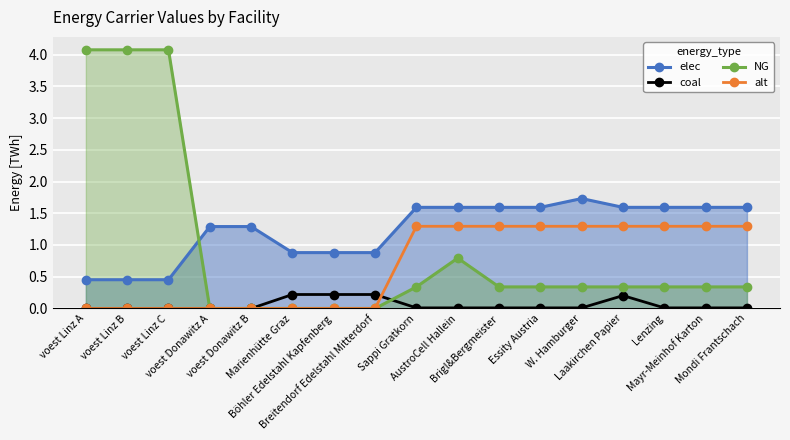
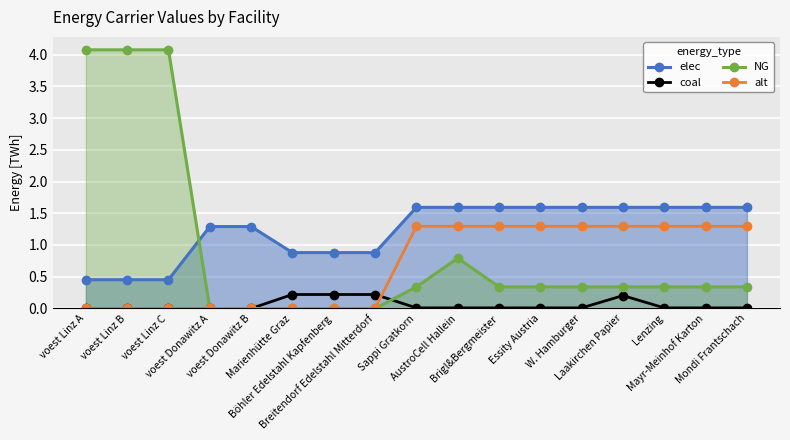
  {
    "elec": {
      "voest Linz A": 0.5,
      "voest Linz B": 0.5,
      "voest Linz C": 0.5,
      "voest Donawitz A": 1.3,
      "voest Donawitz B": 1.3,
      "Marienhütte Graz": 0.9,
      "Böhler Edelstahl Kapfenberg": 0.9,
      "Breitendorf Edelstahl Mitterdorf": 0.9,
      "Sappi Gratkorn": 1.6,
      "AustroCell Hallein": 1.6,
      "Brigl&Bergmeister": 1.6,
      "Essity Austria": 1.6,
-     "W. Hamburger": 1.7,
+     "W. Hamburger": 1.6,
      "Laakirchen Papier": 1.6,
      "Lenzing": 1.6,
      "Mayr-Meinhof Karton": 1.6,
      "Mondi Frantschach": 1.6
    },
    "coal": {
      "Marienhütte Graz": 0.2,
      "Böhler Edelstahl Kapfenberg": 0.2,
      "Breitendorf Edelstahl Mitterdorf": 0.2,
      "Sappi Gratkorn": 0.0,
      "AustroCell Hallein": 0.0,
      "Brigl&Bergmeister": 0.0,
      "Essity Austria": 0.0,
      "W. Hamburger": 0.0,
      "Laakirchen Papier": 0.2,
      "Lenzing": 0.0,
      "Mayr-Meinhof Karton": 0.0,
      "Mondi Frantschach": 0.0
    },
    "NG": {
      "voest Linz A": 4.1,
      "voest Linz B": 4.1,
      "voest Linz C": 4.1,
      "Sappi Gratkorn": 0.3,
      "AustroCell Hallein": 0.8,
      "Brigl&Bergmeister": 0.3,
      "Essity Austria": 0.3,
      "W. Hamburger": 0.3,
      "Laakirchen Papier": 0.3,
      "Lenzing": 0.3,
      "Mayr-Meinhof Karton": 0.3,
      "Mondi Frantschach": 0.3
    },
    "alt": {
      "Sappi Gratkorn": 1.3,
      "AustroCell Hallein": 1.3,
      "Brigl&Bergmeister": 1.3,
      "Essity Austria": 1.3,
      "W. Hamburger": 1.3,
      "Laakirchen Papier": 1.3,
      "Lenzing": 1.3,
      "Mayr-Meinhof Karton": 1.3,
      "Mondi Frantschach": 1.3
    }
  }
